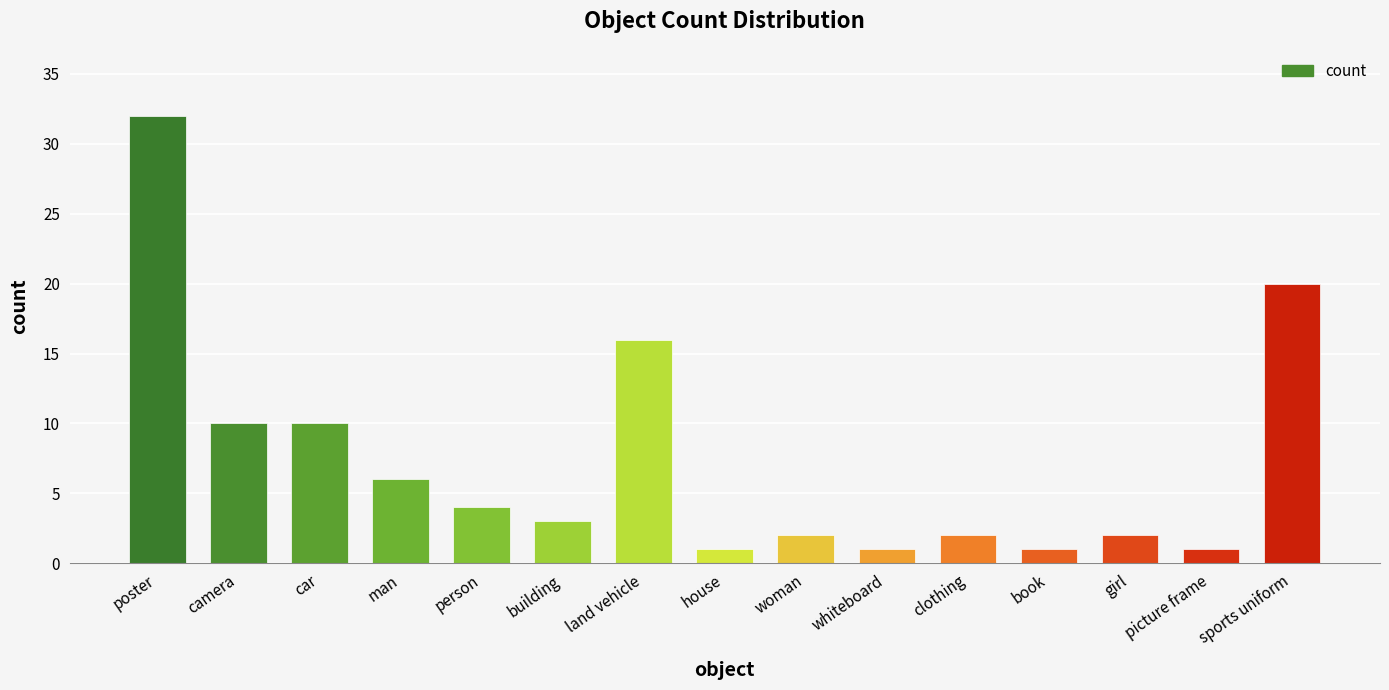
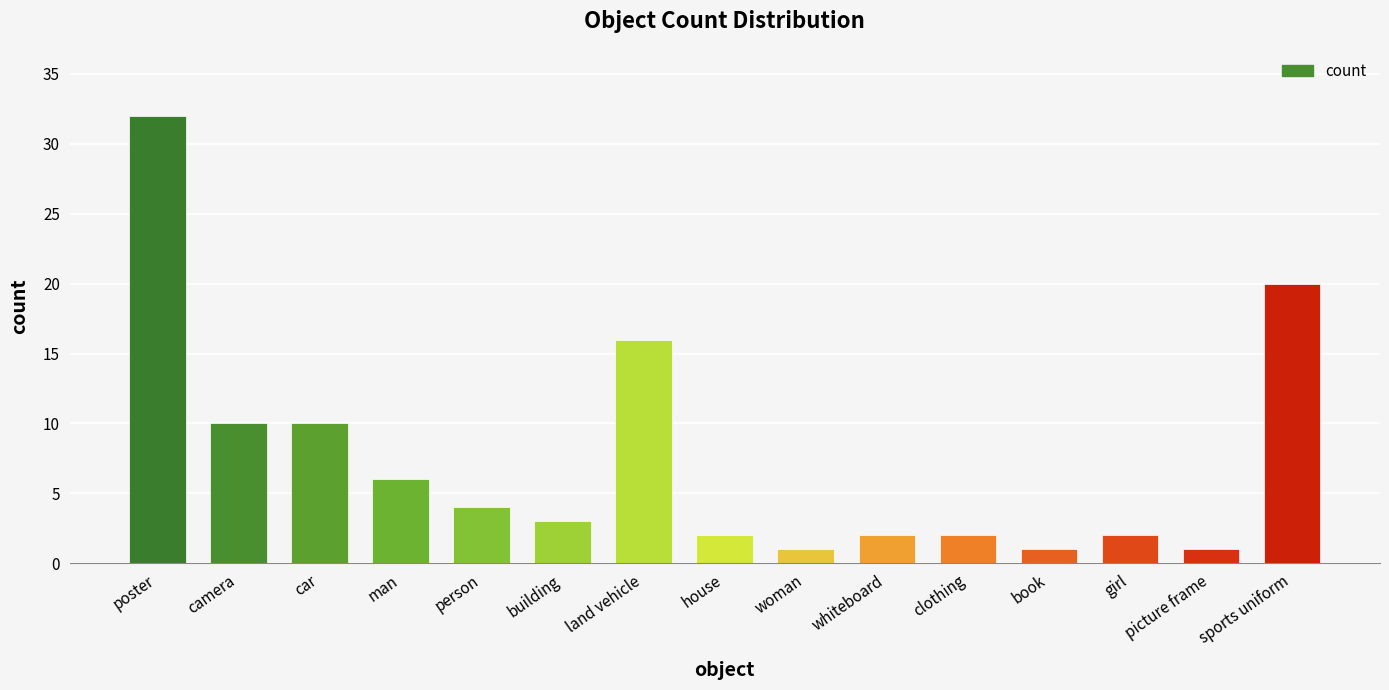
  {
    "poster": 32,
    "camera": 10,
    "car": 10,
    "man": 6,
    "person": 4,
    "building": 3,
    "land vehicle": 16,
-   "house": 1,
-   "woman": 2,
-   "whiteboard": 1,
+   "house": 2,
+   "woman": 1,
+   "whiteboard": 2,
    "clothing": 2,
    "book": 1,
    "girl": 2,
    "picture frame": 1,
    "sports uniform": 20
  }
